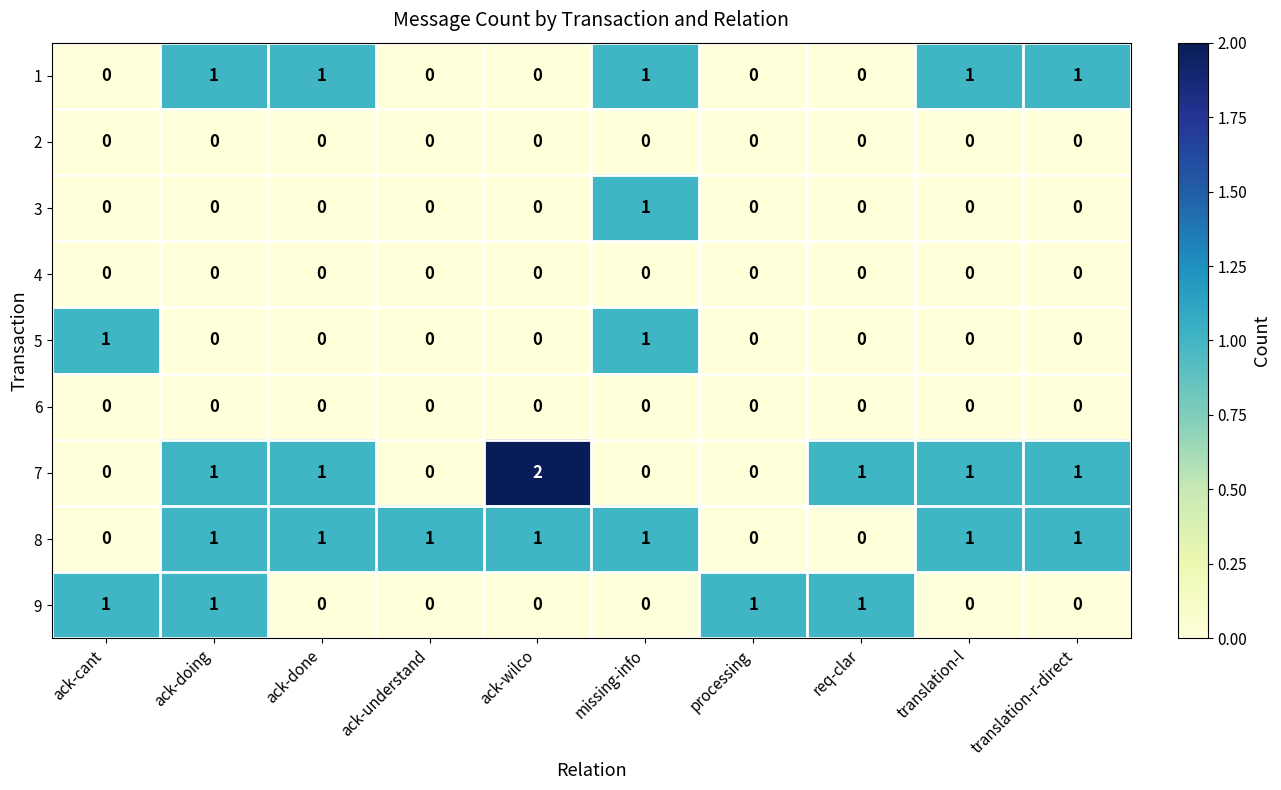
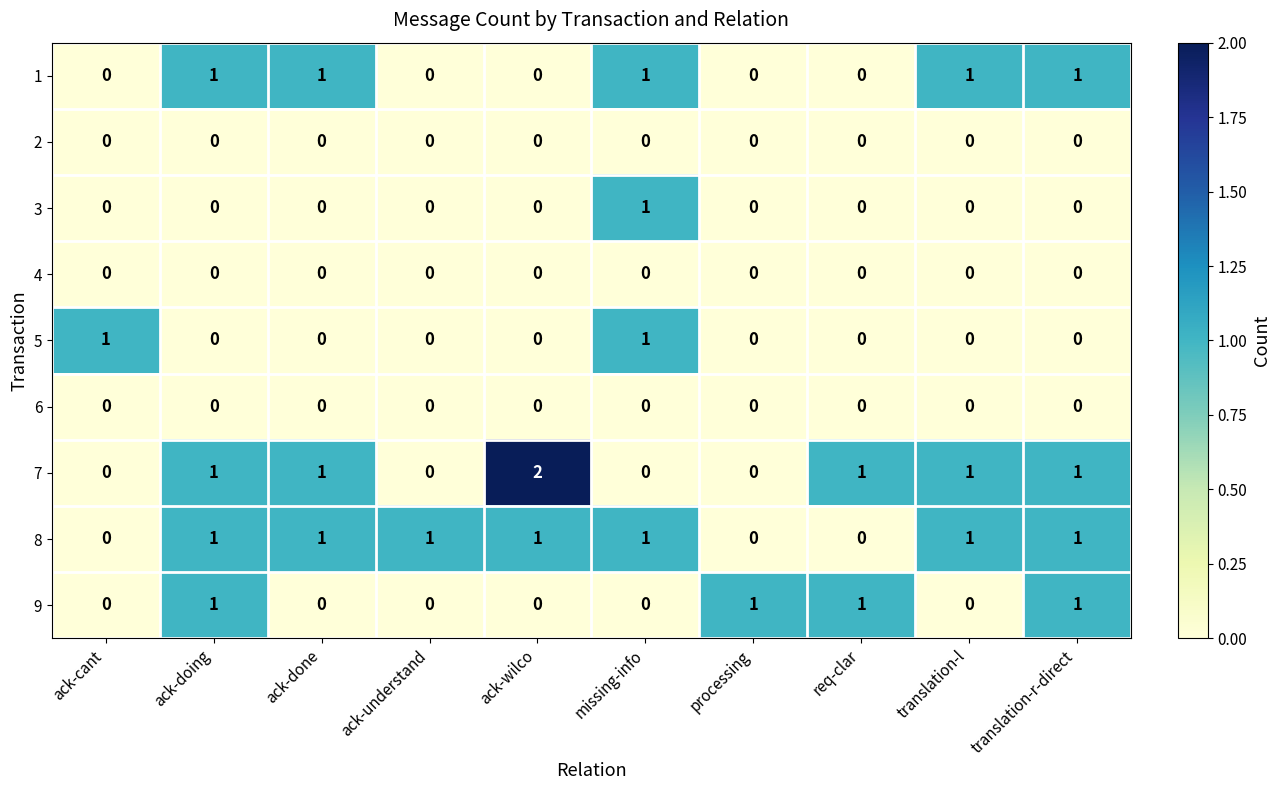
  {
    "1": {
      "ack-cant": 0,
      "ack-doing": 1,
      "ack-done": 1,
      "ack-understand": 0,
      "ack-wilco": 0,
      "missing-info": 1,
      "processing": 0,
      "req-clar": 0,
      "translation-l": 1,
      "translation-r-direct": 1
    },
    "2": {
      "ack-cant": 0,
      "ack-doing": 0,
      "ack-done": 0,
      "ack-understand": 0,
      "ack-wilco": 0,
      "missing-info": 0,
      "processing": 0,
      "req-clar": 0,
      "translation-l": 0,
      "translation-r-direct": 0
    },
    "3": {
      "ack-cant": 0,
      "ack-doing": 0,
      "ack-done": 0,
      "ack-understand": 0,
      "ack-wilco": 0,
      "missing-info": 1,
      "processing": 0,
      "req-clar": 0,
      "translation-l": 0,
      "translation-r-direct": 0
    },
    "4": {
      "ack-cant": 0,
      "ack-doing": 0,
      "ack-done": 0,
      "ack-understand": 0,
      "ack-wilco": 0,
      "missing-info": 0,
      "processing": 0,
      "req-clar": 0,
      "translation-l": 0,
      "translation-r-direct": 0
    },
    "5": {
      "ack-cant": 1,
      "ack-doing": 0,
      "ack-done": 0,
      "ack-understand": 0,
      "ack-wilco": 0,
      "missing-info": 1,
      "processing": 0,
      "req-clar": 0,
      "translation-l": 0,
      "translation-r-direct": 0
    },
    "6": {
      "ack-cant": 0,
      "ack-doing": 0,
      "ack-done": 0,
      "ack-understand": 0,
      "ack-wilco": 0,
      "missing-info": 0,
      "processing": 0,
      "req-clar": 0,
      "translation-l": 0,
      "translation-r-direct": 0
    },
    "7": {
      "ack-cant": 0,
      "ack-doing": 1,
      "ack-done": 1,
      "ack-understand": 0,
      "ack-wilco": 2,
      "missing-info": 0,
      "processing": 0,
      "req-clar": 1,
      "translation-l": 1,
      "translation-r-direct": 1
    },
    "8": {
      "ack-cant": 0,
      "ack-doing": 1,
      "ack-done": 1,
      "ack-understand": 1,
      "ack-wilco": 1,
      "missing-info": 1,
      "processing": 0,
      "req-clar": 0,
      "translation-l": 1,
      "translation-r-direct": 1
    },
    "9": {
-     "ack-cant": 1,
+     "ack-cant": 0,
      "ack-doing": 1,
      "ack-done": 0,
      "ack-understand": 0,
      "ack-wilco": 0,
      "missing-info": 0,
      "processing": 1,
      "req-clar": 1,
      "translation-l": 0,
-     "translation-r-direct": 0
+     "translation-r-direct": 1
    }
  }
